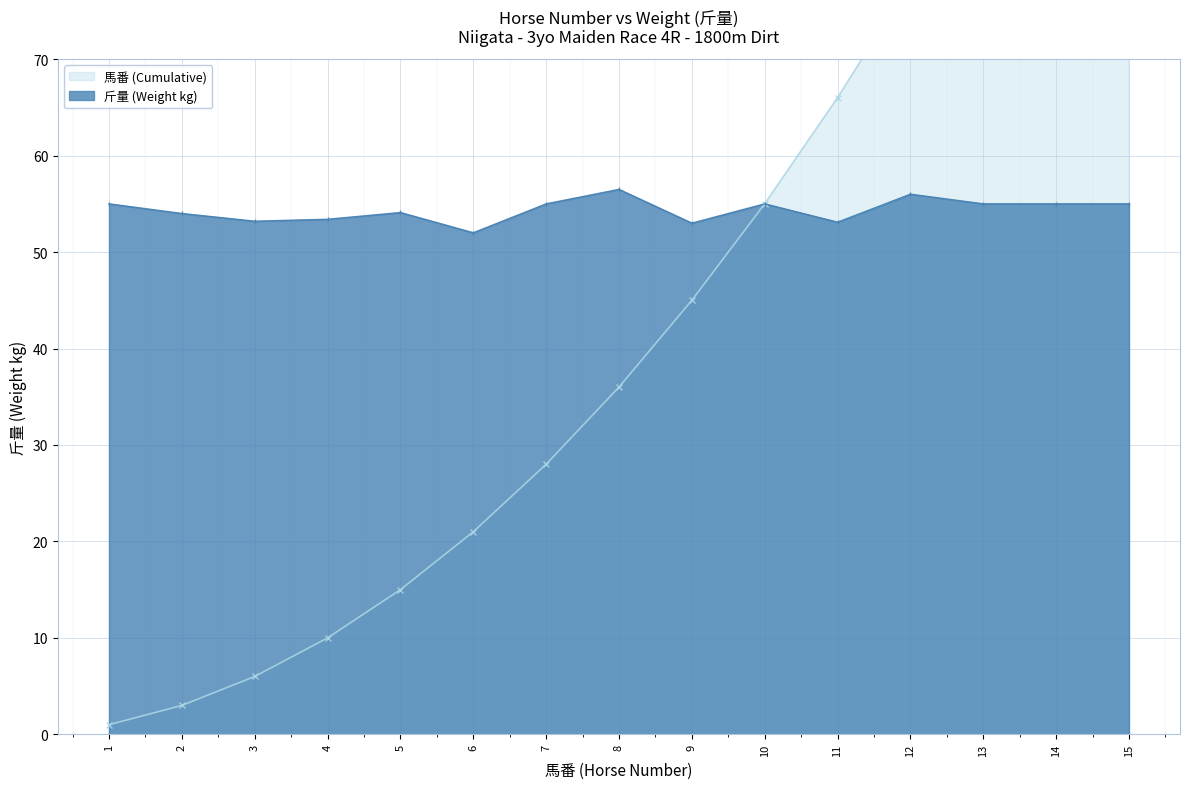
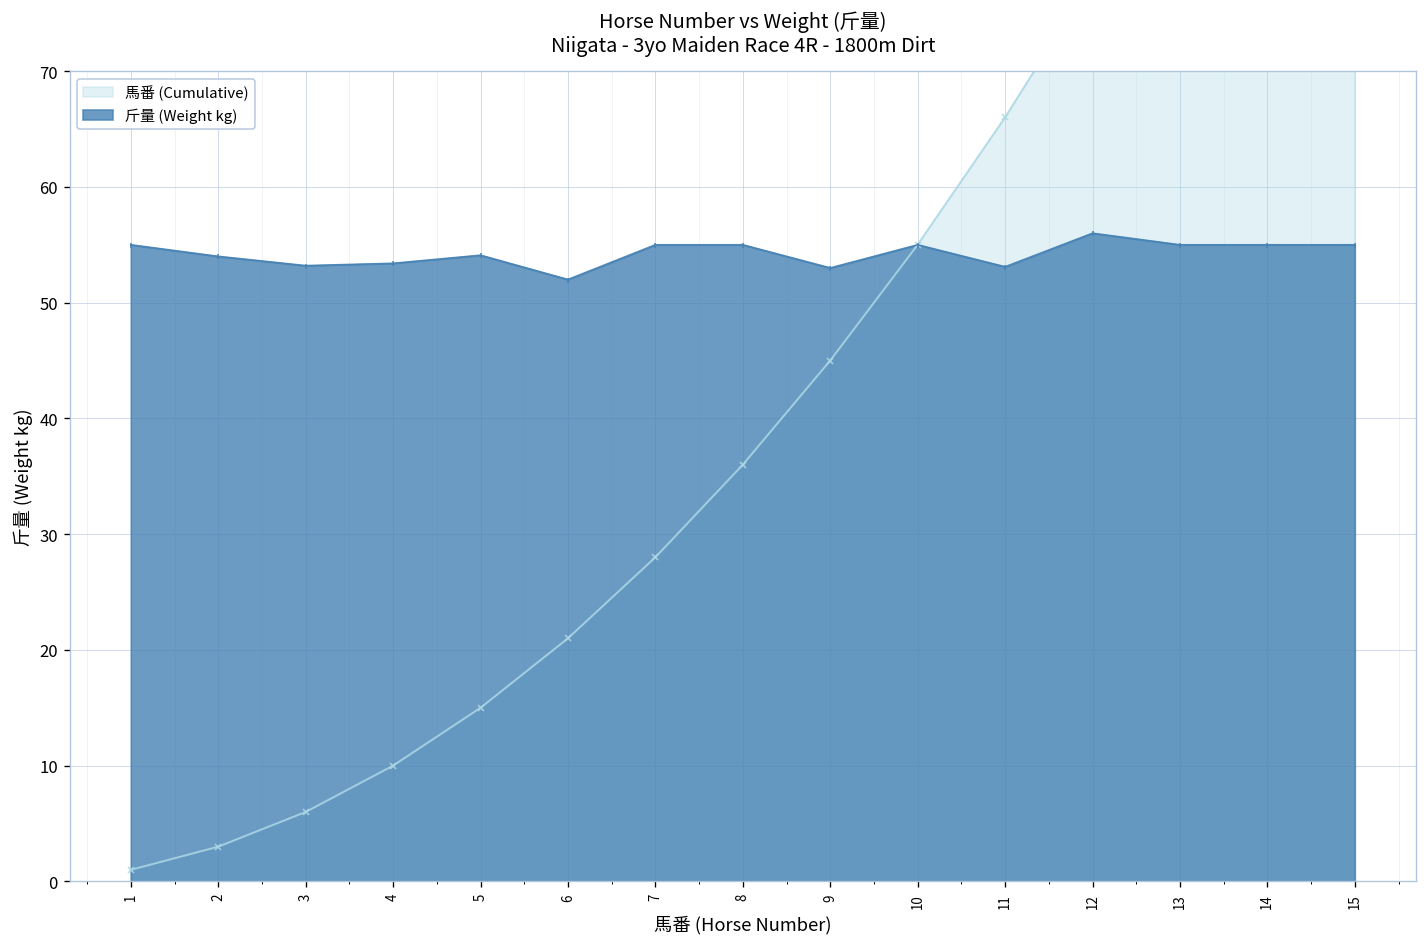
  {
    "馬番 (Cumulative)": {
      "1": 1,
      "2": 3,
      "3": 6,
      "4": 10,
      "5": 15,
      "6": 21,
      "7": 28,
      "8": 36,
      "9": 45,
      "11": 66
    },
    "斤量 (Weight kg)": {
      "1": 55,
      "2": 54,
      "3": 53,
      "4": 53,
      "5": 54,
      "6": 52,
      "7": 55,
-     "8": 57,
+     "8": 55,
      "9": 53,
      "11": 53,
      "12": 56,
      "13": 55,
      "14": 55,
      "15": 55
    }
  }
